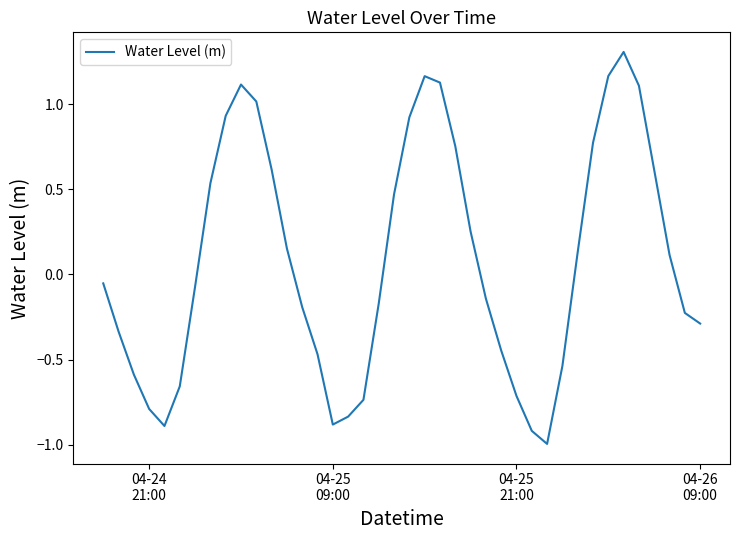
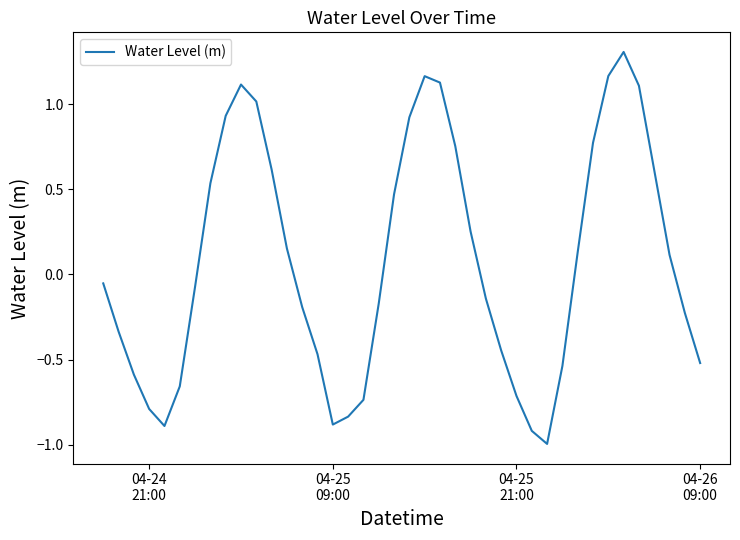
  {
    "04-24 21:00": -0.79,
    "04-25 09:00": -0.88,
    "04-25 21:00": -0.71,
-   "04-26 09:00": -0.29
+   "04-26 09:00": -0.52
  }
